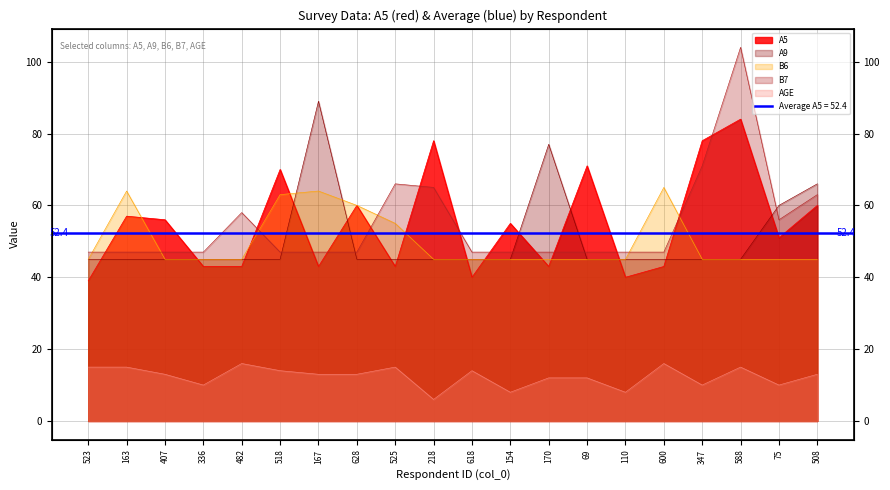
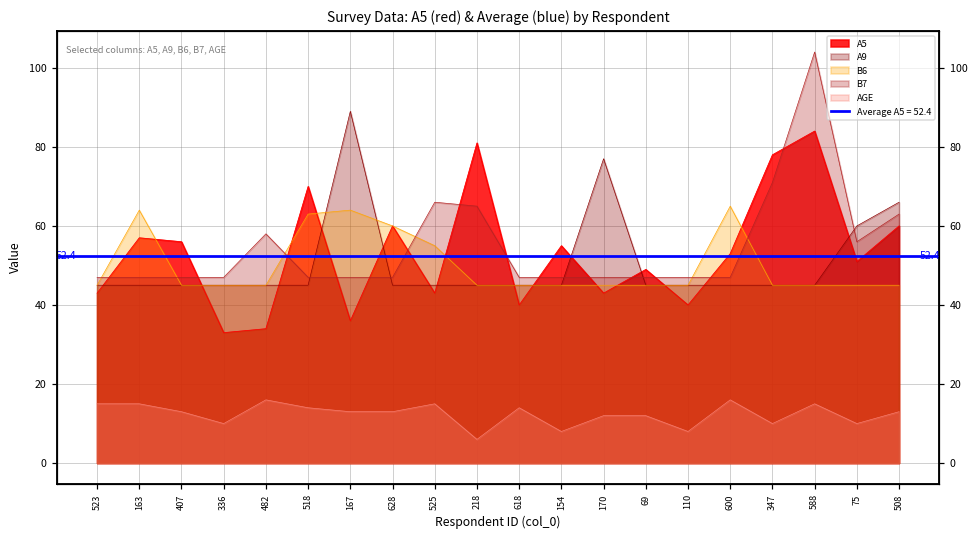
  {
    "A5": {
-     "523": 39,
+     "523": 43,
      "163": 57,
      "407": 56,
-     "336": 43,
-     "482": 43,
+     "336": 33,
+     "482": 34,
      "518": 70,
-     "167": 43,
+     "167": 36,
      "525": 43,
-     "218": 78,
+     "218": 81,
      "618": 40,
      "154": 55,
      "170": 43,
-     "69": 71,
+     "69": 49,
      "110": 40,
-     "600": 43,
+     "600": 53,
      "347": 78,
      "588": 84,
      "75": 51,
      "508": 60
    }
  }
